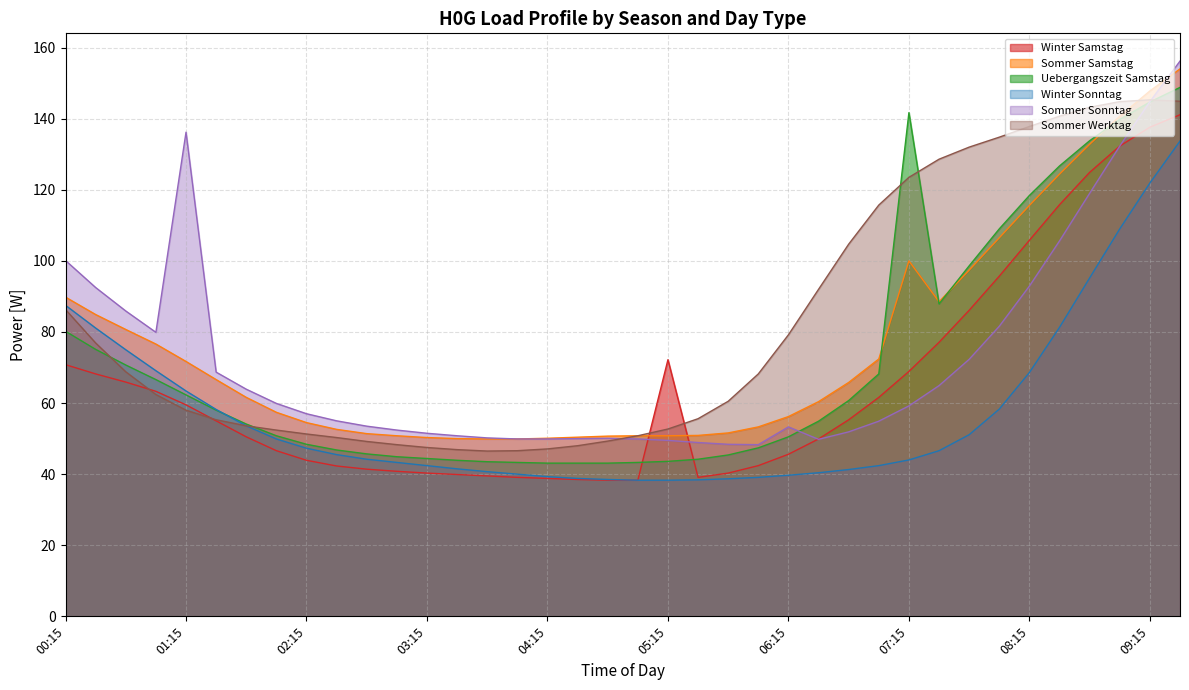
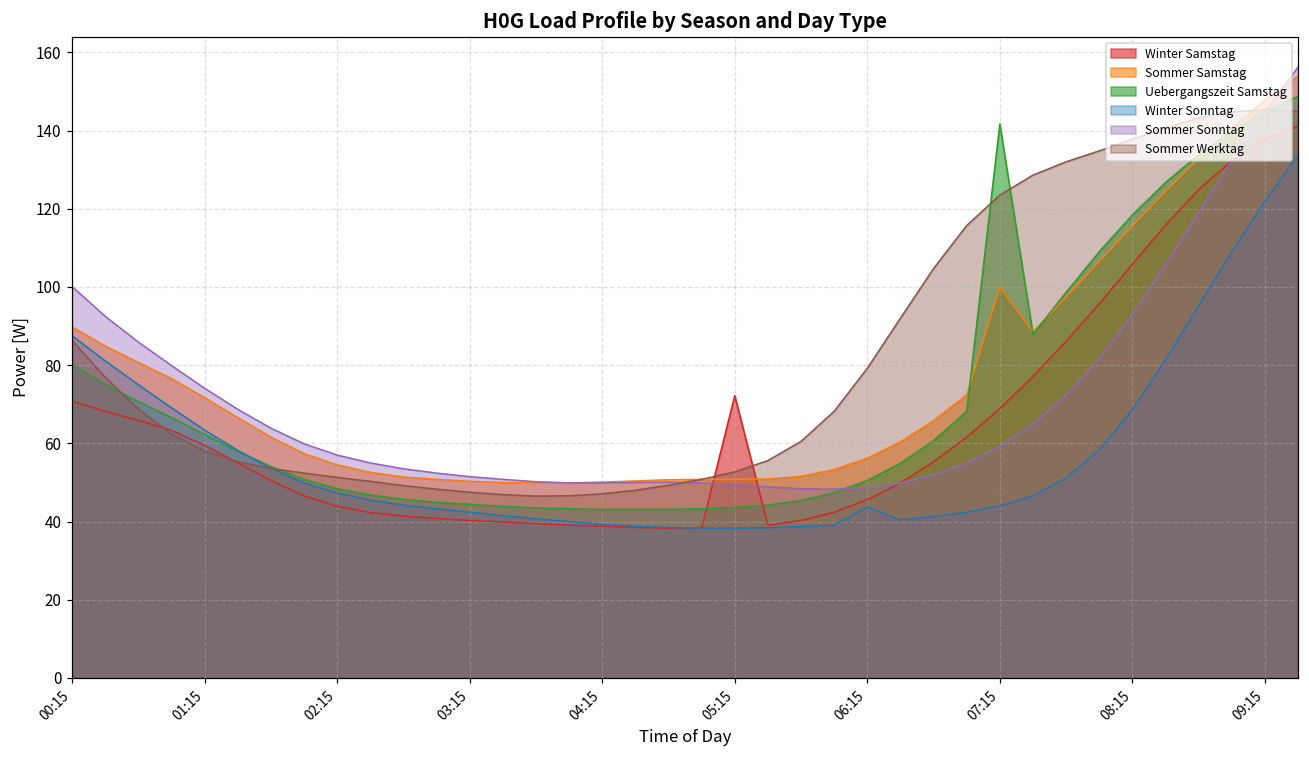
  {
    "Winter Samstag": {
      "00:15": 71,
      "01:15": 60,
      "02:15": 44,
      "03:15": 40,
      "05:15": 72,
      "06:15": 46,
      "07:15": 69,
      "08:15": 106
    },
    "Sommer Samstag": {
      "00:15": 90,
      "01:15": 72,
      "02:15": 55,
      "03:15": 50,
      "05:15": 51,
      "06:15": 56,
      "07:15": 100,
      "08:15": 116
    },
    "Uebergangszeit Samstag": {
      "00:15": 80,
      "01:15": 62,
      "02:15": 48,
      "03:15": 44,
      "04:15": 43,
      "05:15": 44,
      "06:15": 51,
      "07:15": 142,
      "08:15": 118
    },
    "Winter Sonntag": {
      "00:15": 88,
      "01:15": 63,
      "02:15": 47,
      "03:15": 42,
      "05:15": 38,
-     "06:15": 40,
+     "06:15": 44,
      "07:15": 44,
      "08:15": 69,
      "09:15": 122
    },
    "Sommer Sonntag": {
      "00:15": 100,
-     "01:15": 136,
+     "01:15": 74,
      "02:15": 57,
      "03:15": 52,
      "05:15": 50,
-     "06:15": 53,
+     "06:15": 49,
      "07:15": 59,
      "08:15": 93
    },
    "Sommer Werktag": {
      "00:15": 86,
      "01:15": 58,
      "02:15": 51,
      "03:15": 48,
      "04:15": 47,
      "05:15": 53,
      "06:15": 79,
      "07:15": 124
    }
  }
